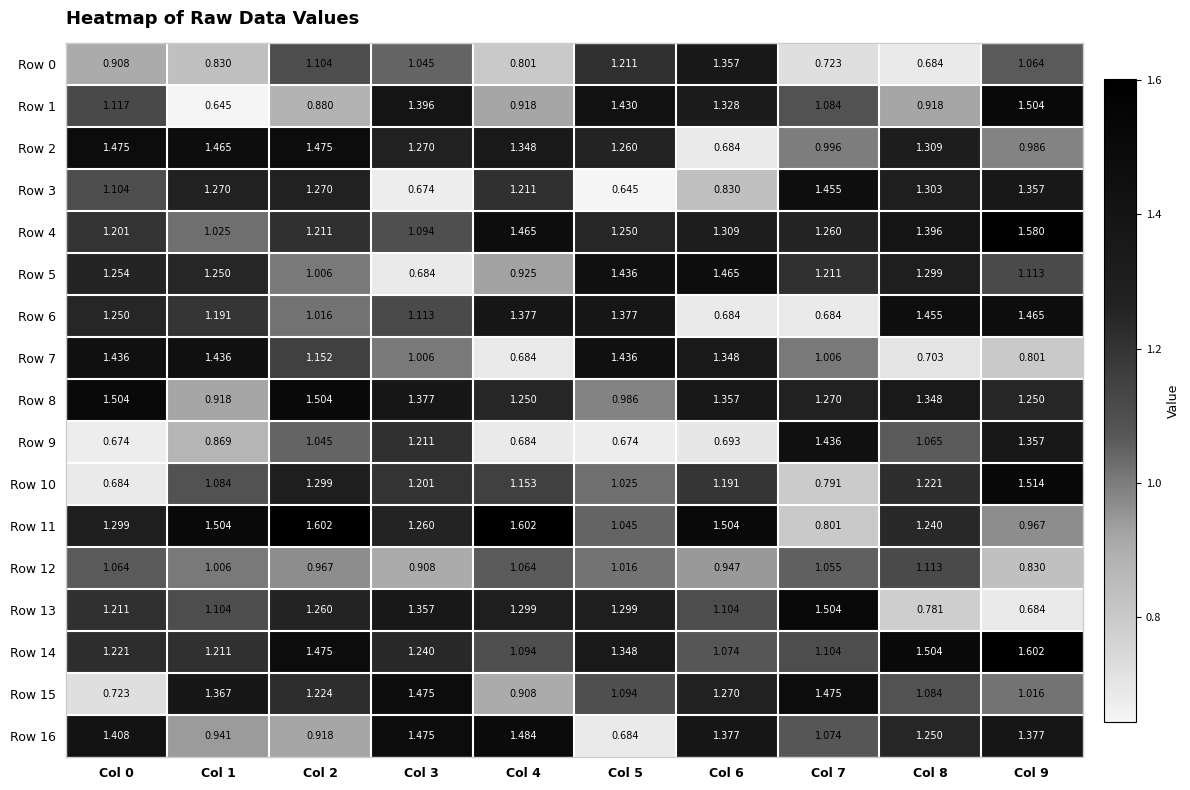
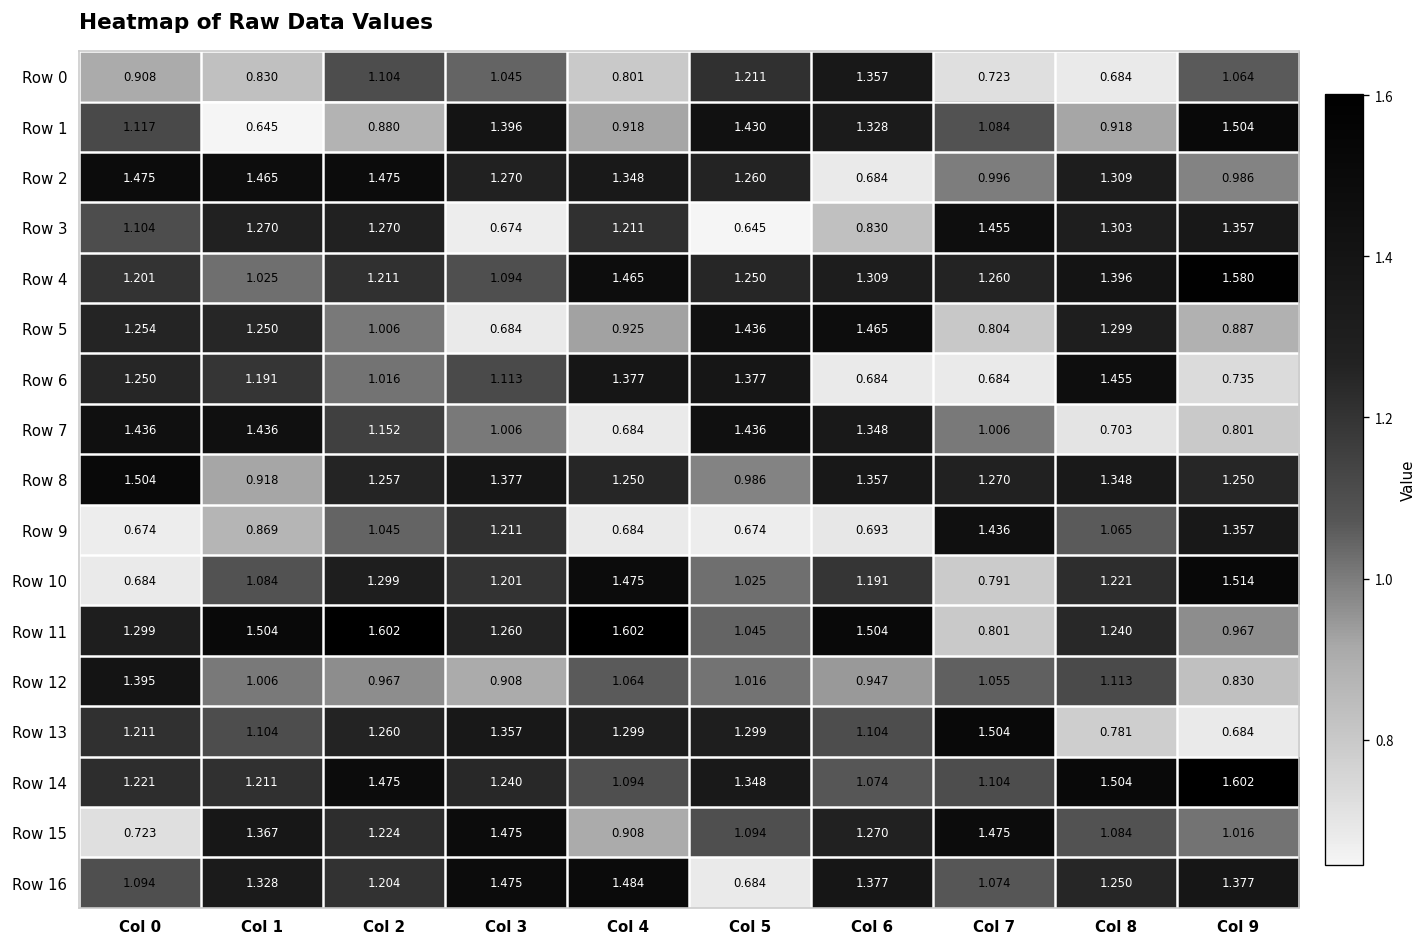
  {
    "Row 0": {
      "Col 0": 0.908,
      "Col 1": 0.830,
      "Col 2": 1.104,
      "Col 3": 1.045,
      "Col 4": 0.801,
      "Col 5": 1.211,
      "Col 6": 1.357,
      "Col 7": 0.723,
      "Col 8": 0.684,
      "Col 9": 1.064
    },
    "Row 1": {
      "Col 0": 1.117,
      "Col 1": 0.645,
      "Col 2": 0.880,
      "Col 3": 1.396,
      "Col 4": 0.918,
      "Col 5": 1.430,
      "Col 6": 1.328,
      "Col 7": 1.084,
      "Col 8": 0.918,
      "Col 9": 1.504
    },
    "Row 2": {
      "Col 0": 1.475,
      "Col 1": 1.465,
      "Col 2": 1.475,
      "Col 3": 1.270,
      "Col 4": 1.348,
      "Col 5": 1.260,
      "Col 6": 0.684,
      "Col 7": 0.996,
      "Col 8": 1.309,
      "Col 9": 0.986
    },
    "Row 3": {
      "Col 0": 1.104,
      "Col 1": 1.270,
      "Col 2": 1.270,
      "Col 3": 0.674,
      "Col 4": 1.211,
      "Col 5": 0.645,
      "Col 6": 0.830,
      "Col 7": 1.455,
      "Col 8": 1.303,
      "Col 9": 1.357
    },
    "Row 4": {
      "Col 0": 1.201,
      "Col 1": 1.025,
      "Col 2": 1.211,
      "Col 3": 1.094,
      "Col 4": 1.465,
      "Col 5": 1.250,
      "Col 6": 1.309,
      "Col 7": 1.260,
      "Col 8": 1.396,
      "Col 9": 1.580
    },
    "Row 5": {
      "Col 0": 1.254,
      "Col 1": 1.250,
      "Col 2": 1.006,
      "Col 3": 0.684,
      "Col 4": 0.925,
      "Col 5": 1.436,
      "Col 6": 1.465,
-     "Col 7": 1.211,
+     "Col 7": 0.804,
      "Col 8": 1.299,
-     "Col 9": 1.113
+     "Col 9": 0.887
    },
    "Row 6": {
      "Col 0": 1.250,
      "Col 1": 1.191,
      "Col 2": 1.016,
      "Col 3": 1.113,
      "Col 4": 1.377,
      "Col 5": 1.377,
      "Col 6": 0.684,
      "Col 7": 0.684,
      "Col 8": 1.455,
-     "Col 9": 1.465
+     "Col 9": 0.735
    },
    "Row 7": {
      "Col 0": 1.436,
      "Col 1": 1.436,
      "Col 2": 1.152,
      "Col 3": 1.006,
      "Col 4": 0.684,
      "Col 5": 1.436,
      "Col 6": 1.348,
      "Col 7": 1.006,
      "Col 8": 0.703,
      "Col 9": 0.801
    },
    "Row 8": {
      "Col 0": 1.504,
      "Col 1": 0.918,
-     "Col 2": 1.504,
+     "Col 2": 1.257,
      "Col 3": 1.377,
      "Col 4": 1.250,
      "Col 5": 0.986,
      "Col 6": 1.357,
      "Col 7": 1.270,
      "Col 8": 1.348,
      "Col 9": 1.250
    },
    "Row 9": {
      "Col 0": 0.674,
      "Col 1": 0.869,
      "Col 2": 1.045,
      "Col 3": 1.211,
      "Col 4": 0.684,
      "Col 5": 0.674,
      "Col 6": 0.693,
      "Col 7": 1.436,
      "Col 8": 1.065,
      "Col 9": 1.357
    },
    "Row 10": {
      "Col 0": 0.684,
      "Col 1": 1.084,
      "Col 2": 1.299,
      "Col 3": 1.201,
-     "Col 4": 1.153,
+     "Col 4": 1.475,
      "Col 5": 1.025,
      "Col 6": 1.191,
      "Col 7": 0.791,
      "Col 8": 1.221,
      "Col 9": 1.514
    },
    "Row 11": {
      "Col 0": 1.299,
      "Col 1": 1.504,
      "Col 2": 1.602,
      "Col 3": 1.260,
      "Col 4": 1.602,
      "Col 5": 1.045,
      "Col 6": 1.504,
      "Col 7": 0.801,
      "Col 8": 1.240,
      "Col 9": 0.967
    },
    "Row 12": {
-     "Col 0": 1.064,
+     "Col 0": 1.395,
      "Col 1": 1.006,
      "Col 2": 0.967,
      "Col 3": 0.908,
      "Col 4": 1.064,
      "Col 5": 1.016,
      "Col 6": 0.947,
      "Col 7": 1.055,
      "Col 8": 1.113,
      "Col 9": 0.830
    },
    "Row 13": {
      "Col 0": 1.211,
      "Col 1": 1.104,
      "Col 2": 1.260,
      "Col 3": 1.357,
      "Col 4": 1.299,
      "Col 5": 1.299,
      "Col 6": 1.104,
      "Col 7": 1.504,
      "Col 8": 0.781,
      "Col 9": 0.684
    },
    "Row 14": {
      "Col 0": 1.221,
      "Col 1": 1.211,
      "Col 2": 1.475,
      "Col 3": 1.240,
      "Col 4": 1.094,
      "Col 5": 1.348,
      "Col 6": 1.074,
      "Col 7": 1.104,
      "Col 8": 1.504,
      "Col 9": 1.602
    },
    "Row 15": {
      "Col 0": 0.723,
      "Col 1": 1.367,
      "Col 2": 1.224,
      "Col 3": 1.475,
      "Col 4": 0.908,
      "Col 5": 1.094,
      "Col 6": 1.270,
      "Col 7": 1.475,
      "Col 8": 1.084,
      "Col 9": 1.016
    },
    "Row 16": {
-     "Col 0": 1.408,
-     "Col 1": 0.941,
-     "Col 2": 0.918,
+     "Col 0": 1.094,
+     "Col 1": 1.328,
+     "Col 2": 1.204,
      "Col 3": 1.475,
      "Col 4": 1.484,
      "Col 5": 0.684,
      "Col 6": 1.377,
      "Col 7": 1.074,
      "Col 8": 1.250,
      "Col 9": 1.377
    }
  }
